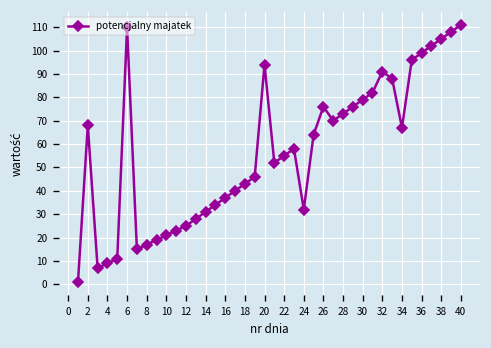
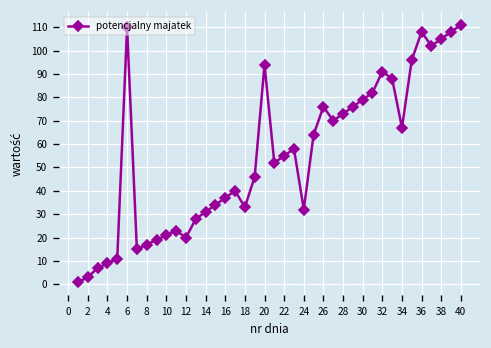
  {
-   "2": 68,
+   "2": 3,
    "4": 9,
    "8": 17,
    "10": 21,
-   "12": 25,
+   "12": 20,
    "14": 31,
    "16": 37,
-   "18": 43,
+   "18": 33,
    "20": 94,
    "22": 55,
    "24": 32,
    "26": 76,
    "28": 73,
    "30": 79,
    "32": 91,
    "34": 67,
-   "36": 99,
+   "36": 108,
    "38": 105,
    "40": 111
  }
